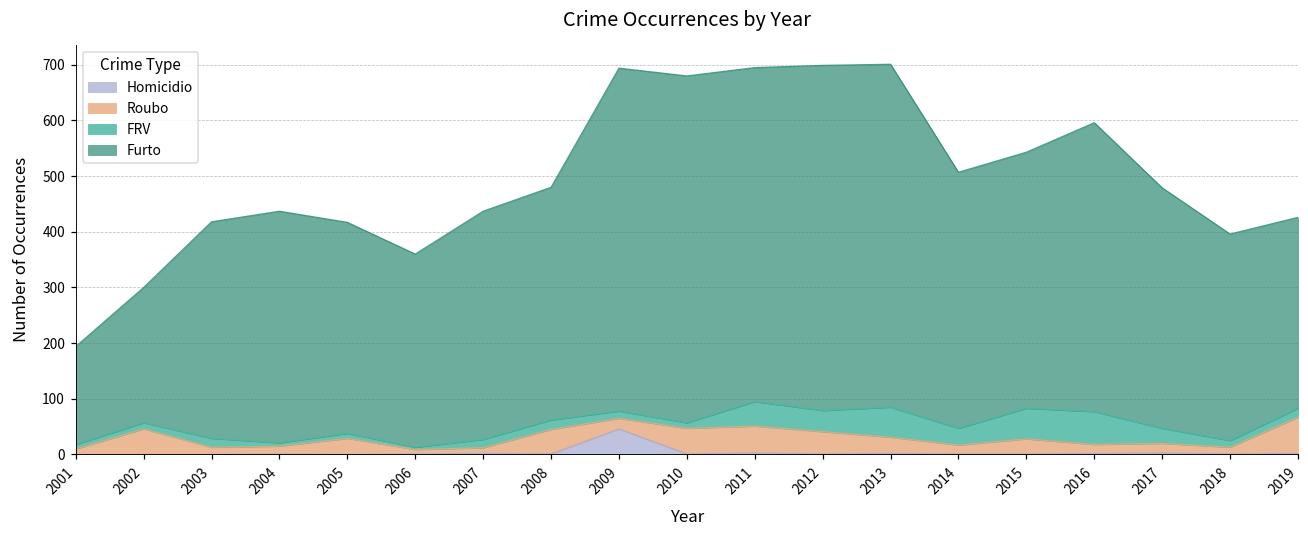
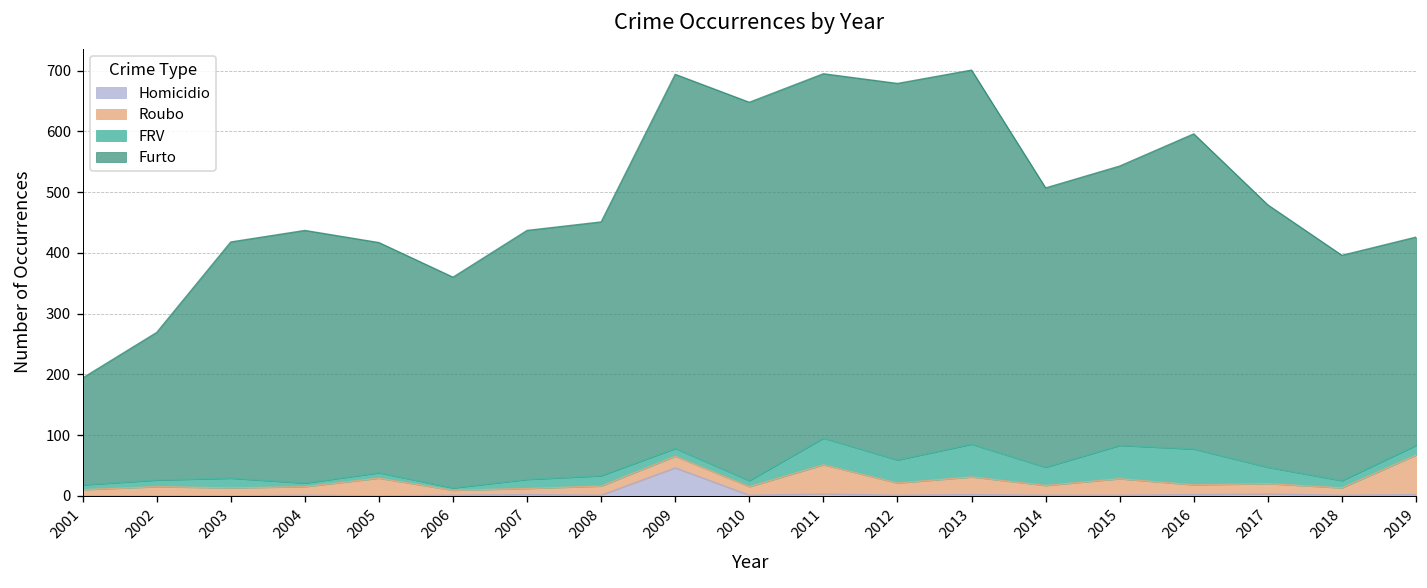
  {
    "Homicidio": {
      "2001": 0,
      "2002": 0,
      "2003": 0,
      "2004": 0,
      "2005": 0,
      "2006": 0,
      "2007": 0,
      "2008": 0,
      "2009": 50,
      "2010": 0,
      "2011": 0,
      "2012": 0,
      "2013": 0,
      "2014": 0,
      "2015": 0,
      "2016": 0,
      "2017": 0,
      "2018": 0,
      "2019": 0
    },
    "Roubo": {
      "2001": 10,
-     "2002": 50,
+     "2002": 20,
      "2003": 10,
      "2004": 10,
      "2005": 30,
      "2007": 10,
-     "2008": 40,
+     "2008": 20,
      "2009": 20,
-     "2010": 50,
+     "2010": 10,
      "2011": 50,
-     "2012": 40,
+     "2012": 20,
      "2013": 30,
      "2014": 20,
      "2015": 30,
      "2016": 20,
      "2017": 20,
      "2018": 10,
      "2019": 70
    }
  }
